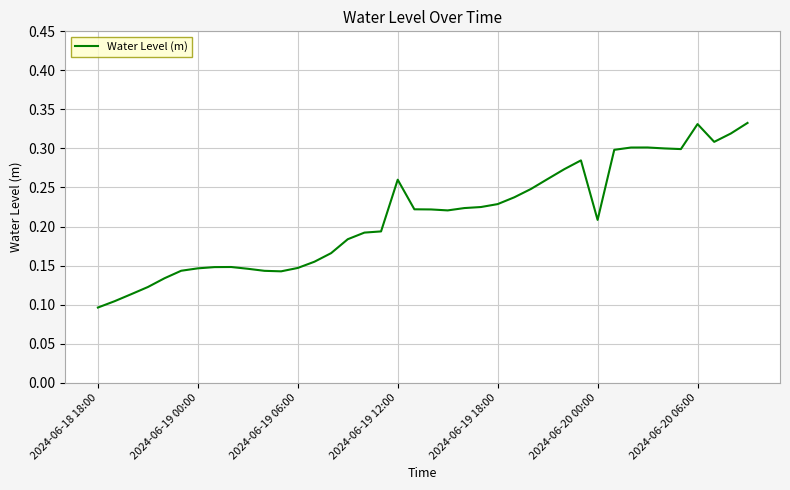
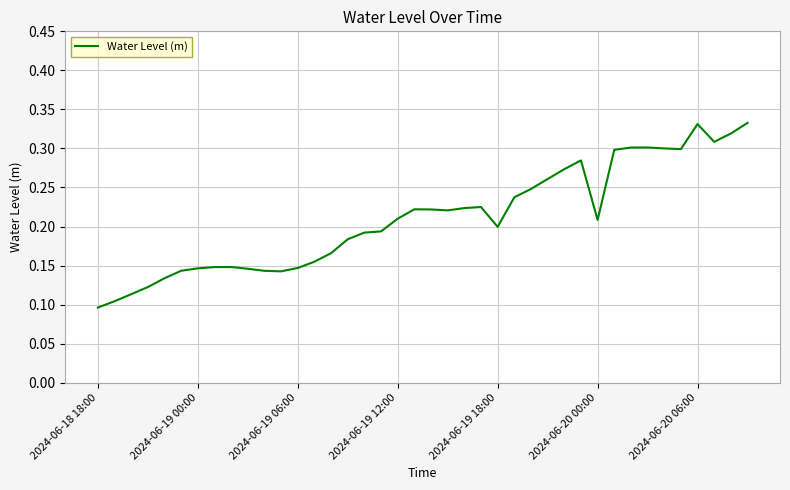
  {
    "2024-06-18 18:00": 0.10,
    "2024-06-19 00:00": 0.15,
    "2024-06-19 06:00": 0.15,
-   "2024-06-19 12:00": 0.26,
-   "2024-06-19 18:00": 0.23,
+   "2024-06-19 12:00": 0.21,
+   "2024-06-19 18:00": 0.20,
    "2024-06-20 00:00": 0.21,
    "2024-06-20 06:00": 0.33
  }
